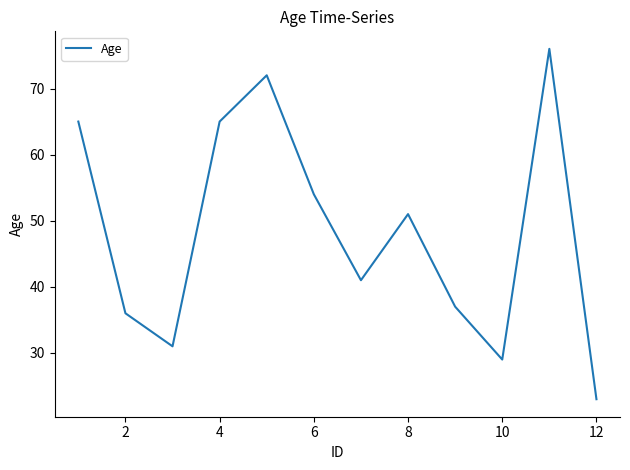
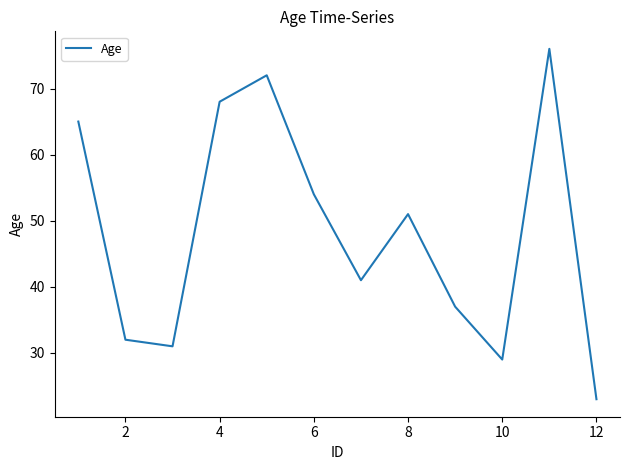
  {
-   "2": 36,
-   "4": 65,
+   "2": 32,
+   "4": 68,
    "6": 54,
    "8": 51,
    "10": 29,
    "12": 23
  }
